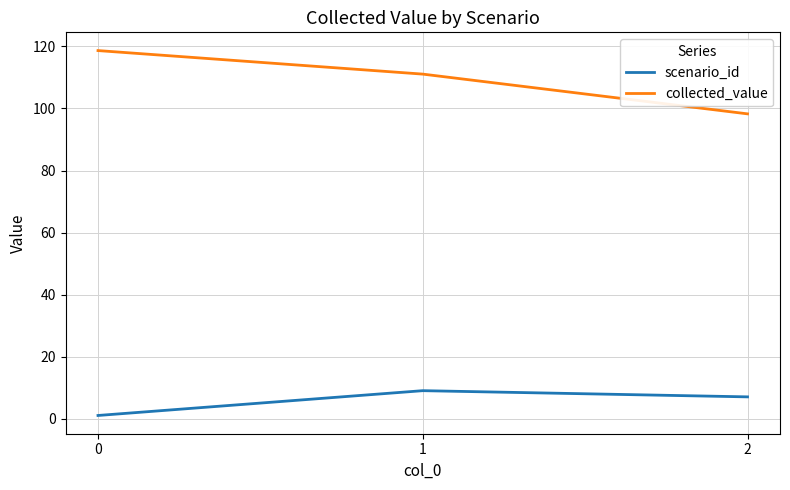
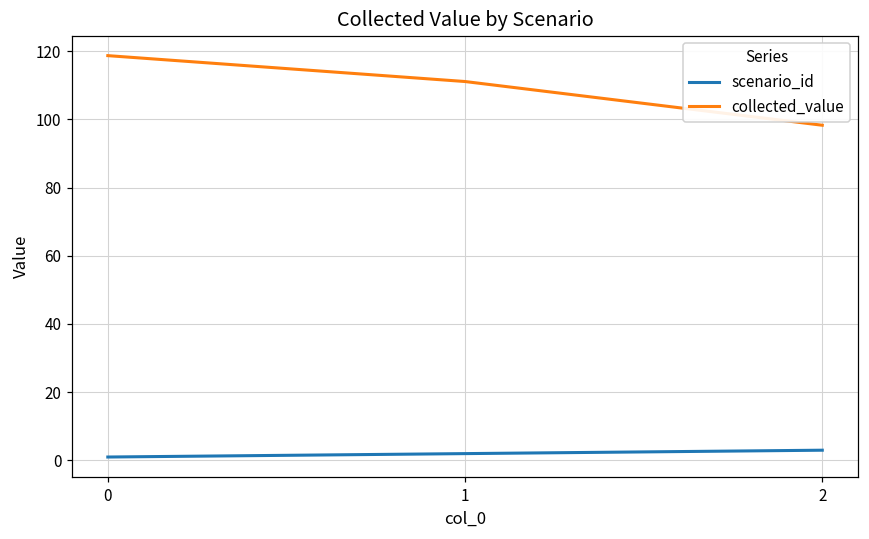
  {
    "scenario_id": {
      "0": 1,
-     "1": 9,
-     "2": 7
+     "1": 2,
+     "2": 3
    },
    "collected_value": {
      "0": 119,
      "1": 111,
      "2": 98
    }
  }
